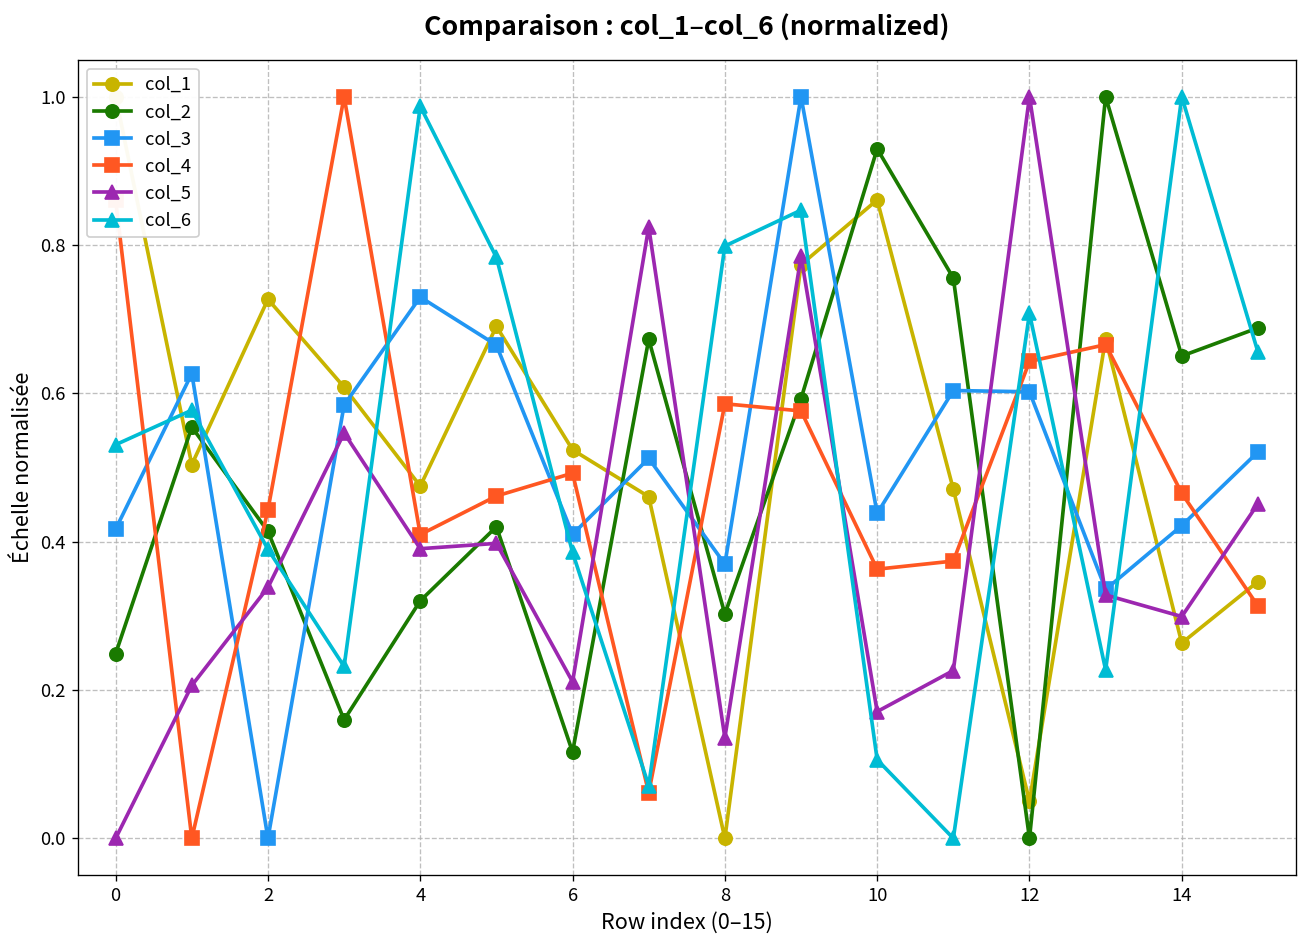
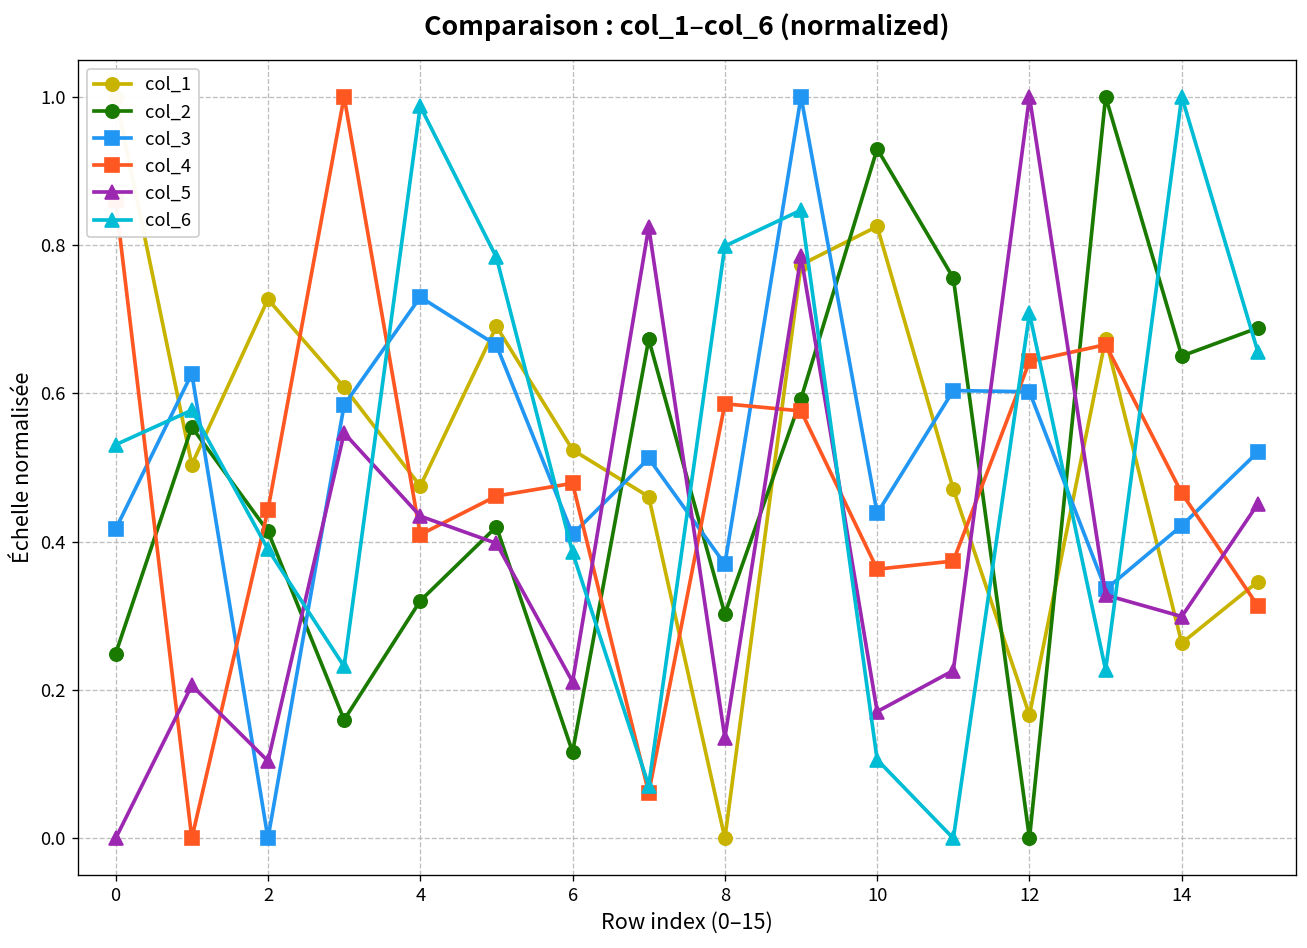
  {
    "col_1": {
      "2": 0.73,
      "4": 0.47,
      "6": 0.52,
      "8": 0.00,
-     "10": 0.86,
-     "12": 0.05,
+     "10": 0.83,
+     "12": 0.17,
      "14": 0.26
    },
    "col_2": {
      "0": 0.25,
      "2": 0.41,
      "4": 0.32,
      "6": 0.12,
      "8": 0.30,
      "10": 0.93,
      "12": 0.00,
      "14": 0.65
    },
    "col_4": {
      "2": 0.44,
      "4": 0.41,
-     "6": 0.49,
+     "6": 0.48,
      "8": 0.59,
      "10": 0.36,
      "12": 0.64,
      "14": 0.47
    },
    "col_5": {
      "0": 0.00,
-     "2": 0.34,
-     "4": 0.39,
+     "2": 0.10,
+     "4": 0.43,
      "6": 0.21,
      "8": 0.14,
      "10": 0.17,
      "12": 1.00,
      "14": 0.30
    }
  }
